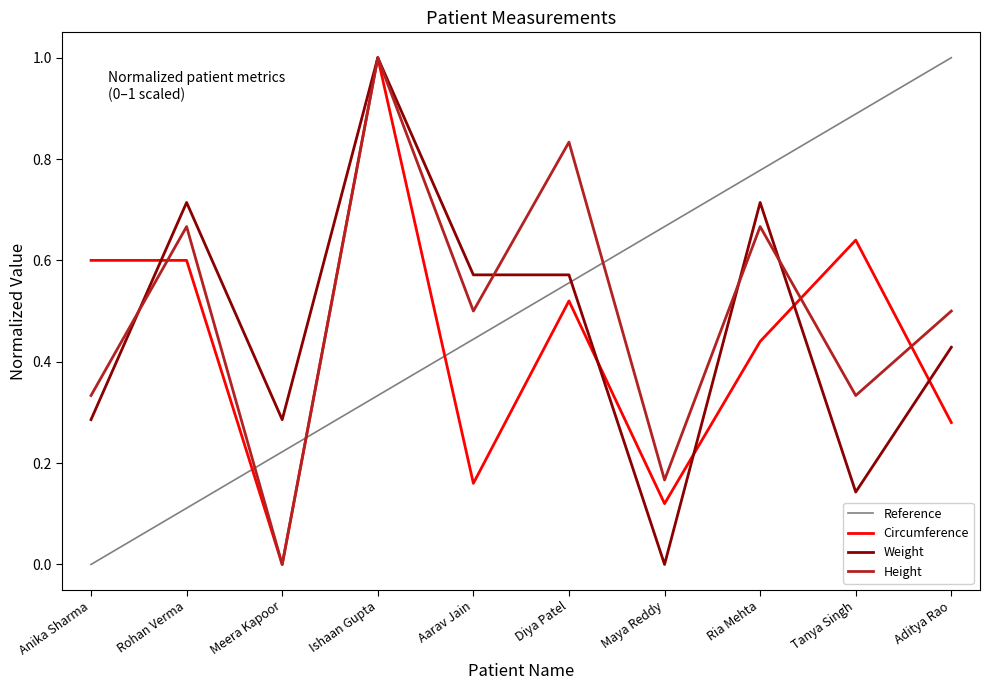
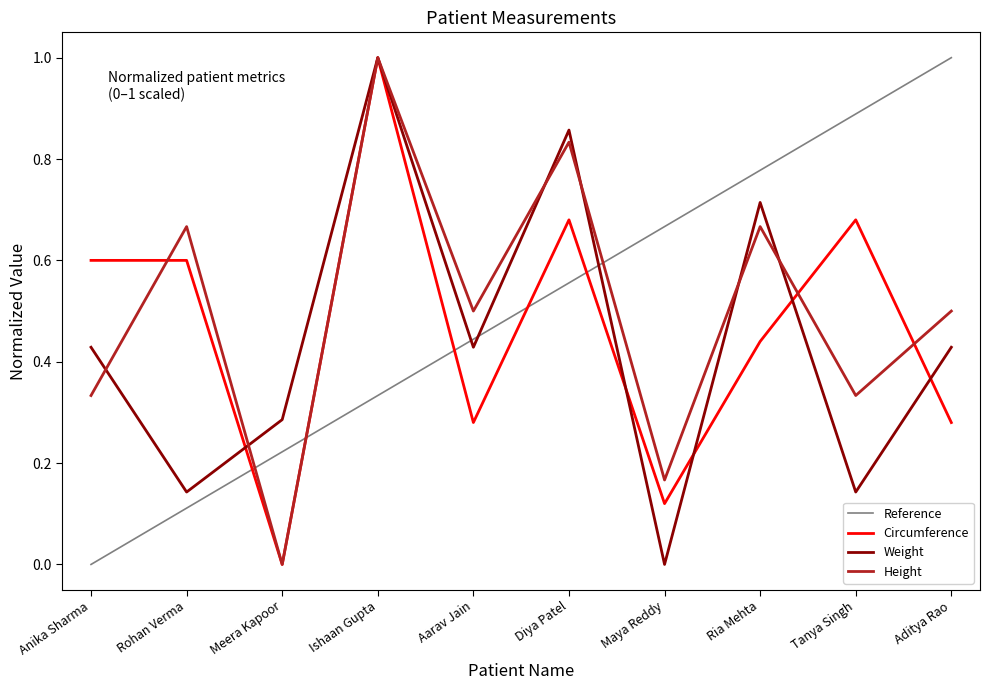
  {
    "Reference": {
      "Anika Sharma": 0.00,
      "Aditya Rao": 1.00
    },
    "Circumference": {
      "Anika Sharma": 0.60,
      "Rohan Verma": 0.60,
-     "Aarav Jain": 0.16,
-     "Diya Patel": 0.52,
+     "Aarav Jain": 0.28,
+     "Diya Patel": 0.68,
      "Maya Reddy": 0.12,
      "Ria Mehta": 0.44,
-     "Tanya Singh": 0.64,
+     "Tanya Singh": 0.68,
      "Aditya Rao": 0.28
    },
    "Weight": {
-     "Anika Sharma": 0.29,
-     "Rohan Verma": 0.71,
+     "Anika Sharma": 0.43,
+     "Rohan Verma": 0.14,
      "Meera Kapoor": 0.29,
-     "Aarav Jain": 0.57,
-     "Diya Patel": 0.57,
+     "Aarav Jain": 0.43,
+     "Diya Patel": 0.86,
      "Maya Reddy": 0.00,
      "Ria Mehta": 0.71,
      "Tanya Singh": 0.14,
      "Aditya Rao": 0.43
    },
    "Height": {
      "Anika Sharma": 0.33,
      "Rohan Verma": 0.67,
      "Aarav Jain": 0.50,
      "Diya Patel": 0.83,
      "Maya Reddy": 0.17,
      "Ria Mehta": 0.67,
      "Tanya Singh": 0.33,
      "Aditya Rao": 0.50
    }
  }
